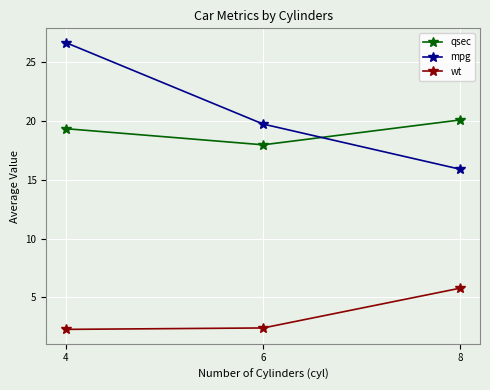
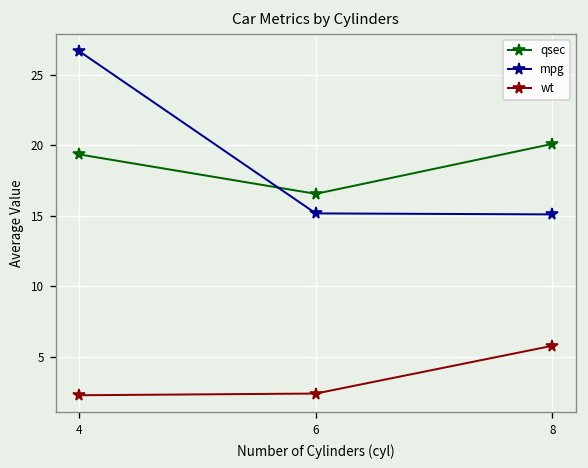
  {
    "qsec": {
      "4": 19.4,
-     "6": 18.0,
+     "6": 16.6,
      "8": 20.1
    },
    "mpg": {
      "4": 26.7,
-     "6": 19.7,
-     "8": 15.9
+     "6": 15.2,
+     "8": 15.1
    },
    "wt": {
      "4": 2.3,
      "6": 2.4,
      "8": 5.8
    }
  }
